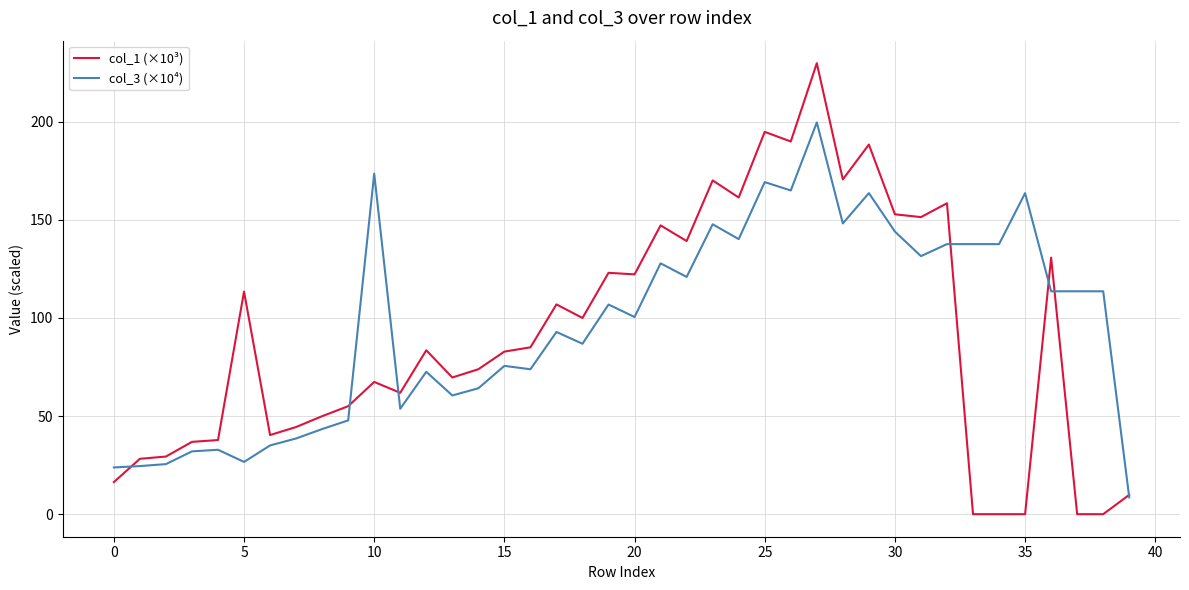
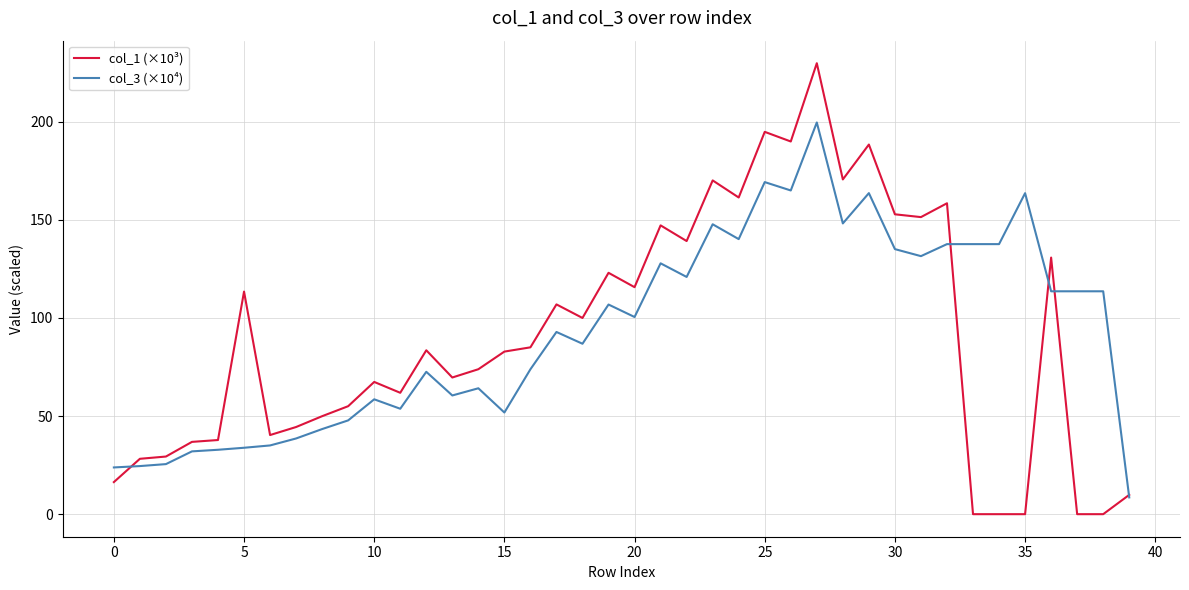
  {
    "col_1 (×10³)": {
      "0": 16,
      "5": 113,
      "10": 67,
      "15": 83,
-     "20": 122,
+     "20": 116,
      "25": 195,
      "30": 153,
      "35": 0
    },
    "col_3 (×10⁴)": {
      "0": 24,
-     "5": 27,
-     "10": 173,
-     "15": 76,
+     "5": 34,
+     "10": 59,
+     "15": 52,
      "20": 100,
      "25": 169,
-     "30": 144,
+     "30": 135,
      "35": 163
    }
  }
